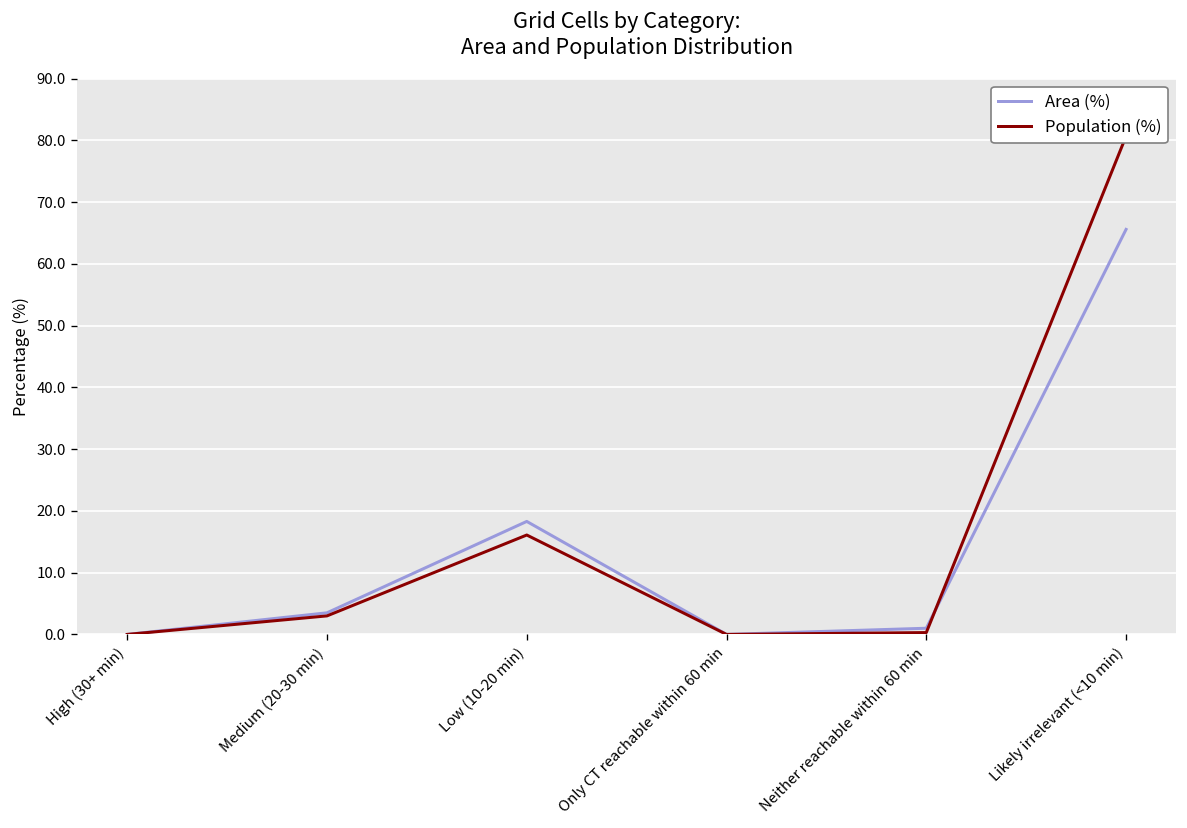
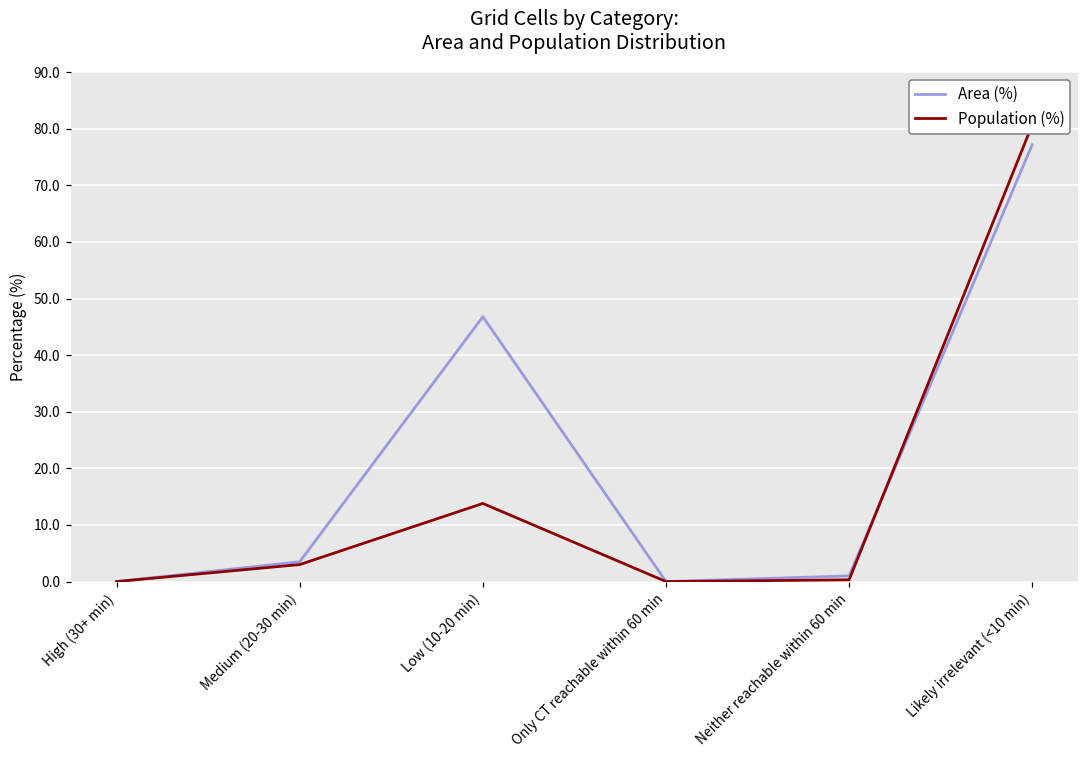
  {
    "Area (%)": {
      "Medium (20-30 min)": 4,
-     "Low (10-20 min)": 18,
+     "Low (10-20 min)": 47,
      "Neither reachable within 60 min": 1,
-     "Likely irrelevant (<10 min)": 66
+     "Likely irrelevant (<10 min)": 77
    },
    "Population (%)": {
      "Medium (20-30 min)": 3,
-     "Low (10-20 min)": 16,
+     "Low (10-20 min)": 14,
      "Neither reachable within 60 min": 0
    }
  }
